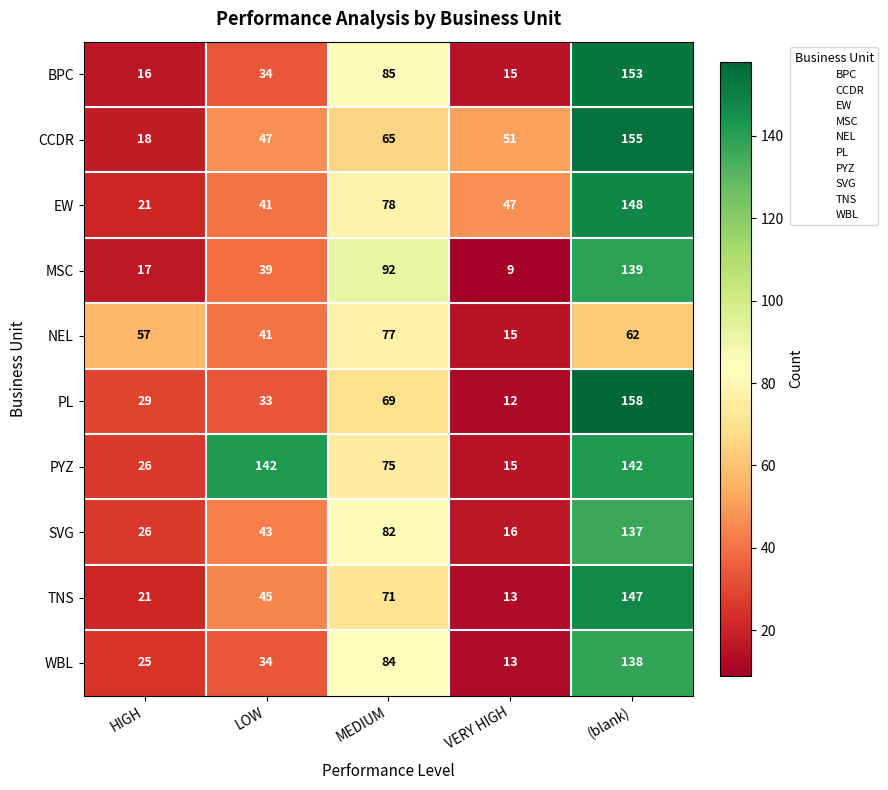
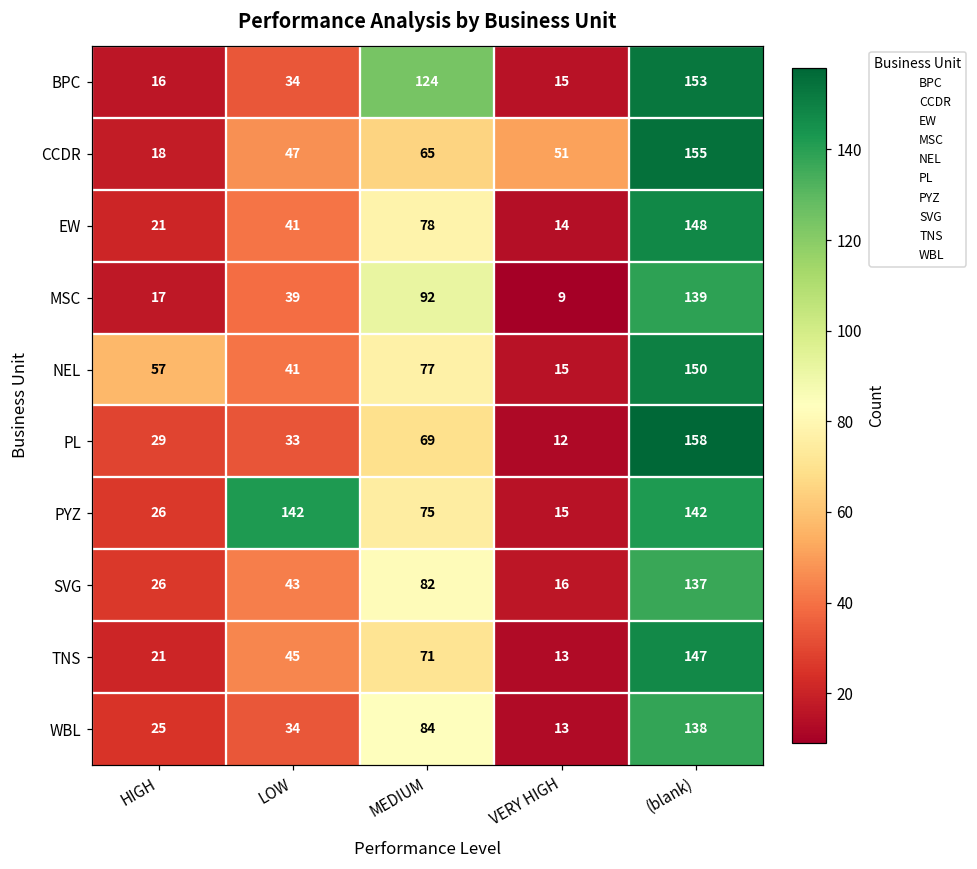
  {
    "BPC": {
      "HIGH": 16,
      "LOW": 34,
-     "MEDIUM": 85,
+     "MEDIUM": 124,
      "VERY HIGH": 15,
      "(blank)": 153
    },
    "CCDR": {
      "HIGH": 18,
      "LOW": 47,
      "MEDIUM": 65,
      "VERY HIGH": 51,
      "(blank)": 155
    },
    "EW": {
      "HIGH": 21,
      "LOW": 41,
      "MEDIUM": 78,
-     "VERY HIGH": 47,
+     "VERY HIGH": 14,
      "(blank)": 148
    },
    "MSC": {
      "HIGH": 17,
      "LOW": 39,
      "MEDIUM": 92,
      "VERY HIGH": 9,
      "(blank)": 139
    },
    "NEL": {
      "HIGH": 57,
      "LOW": 41,
      "MEDIUM": 77,
      "VERY HIGH": 15,
-     "(blank)": 62
+     "(blank)": 150
    },
    "PL": {
      "HIGH": 29,
      "LOW": 33,
      "MEDIUM": 69,
      "VERY HIGH": 12,
      "(blank)": 158
    },
    "PYZ": {
      "HIGH": 26,
      "LOW": 142,
      "MEDIUM": 75,
      "VERY HIGH": 15,
      "(blank)": 142
    },
    "SVG": {
      "HIGH": 26,
      "LOW": 43,
      "MEDIUM": 82,
      "VERY HIGH": 16,
      "(blank)": 137
    },
    "TNS": {
      "HIGH": 21,
      "LOW": 45,
      "MEDIUM": 71,
      "VERY HIGH": 13,
      "(blank)": 147
    },
    "WBL": {
      "HIGH": 25,
      "LOW": 34,
      "MEDIUM": 84,
      "VERY HIGH": 13,
      "(blank)": 138
    }
  }
